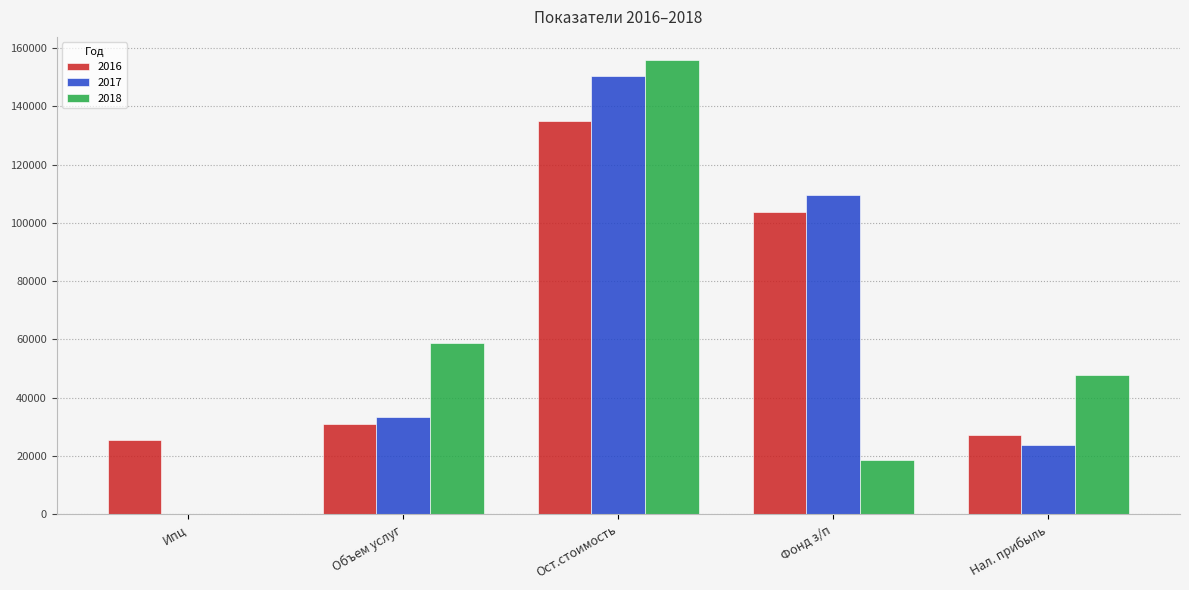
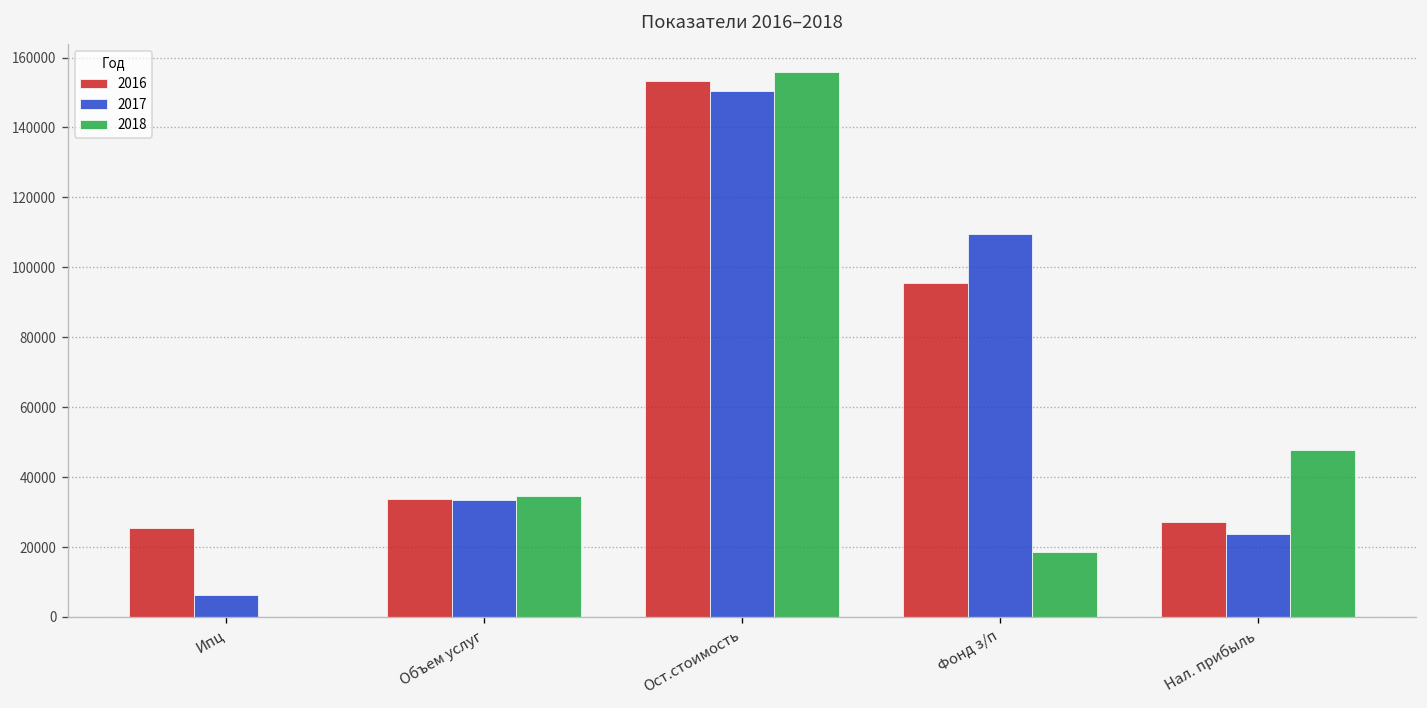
  {
    "2016": {
      "Ипц": 26000,
-     "Объем услуг": 31000,
-     "Ост.стоимость": 135000,
-     "Фонд з/п": 104000,
+     "Объем услуг": 34000,
+     "Ост.стоимость": 153000,
+     "Фонд з/п": 96000,
      "Нал. прибыль": 27000
    },
    "2017": {
-     "Ипц": 0,
+     "Ипц": 6000,
      "Объем услуг": 33000,
      "Ост.стоимость": 151000,
      "Фонд з/п": 110000,
      "Нал. прибыль": 24000
    },
    "2018": {
-     "Объем услуг": 59000,
+     "Объем услуг": 35000,
      "Ост.стоимость": 156000,
      "Фонд з/п": 19000,
      "Нал. прибыль": 48000
    }
  }
